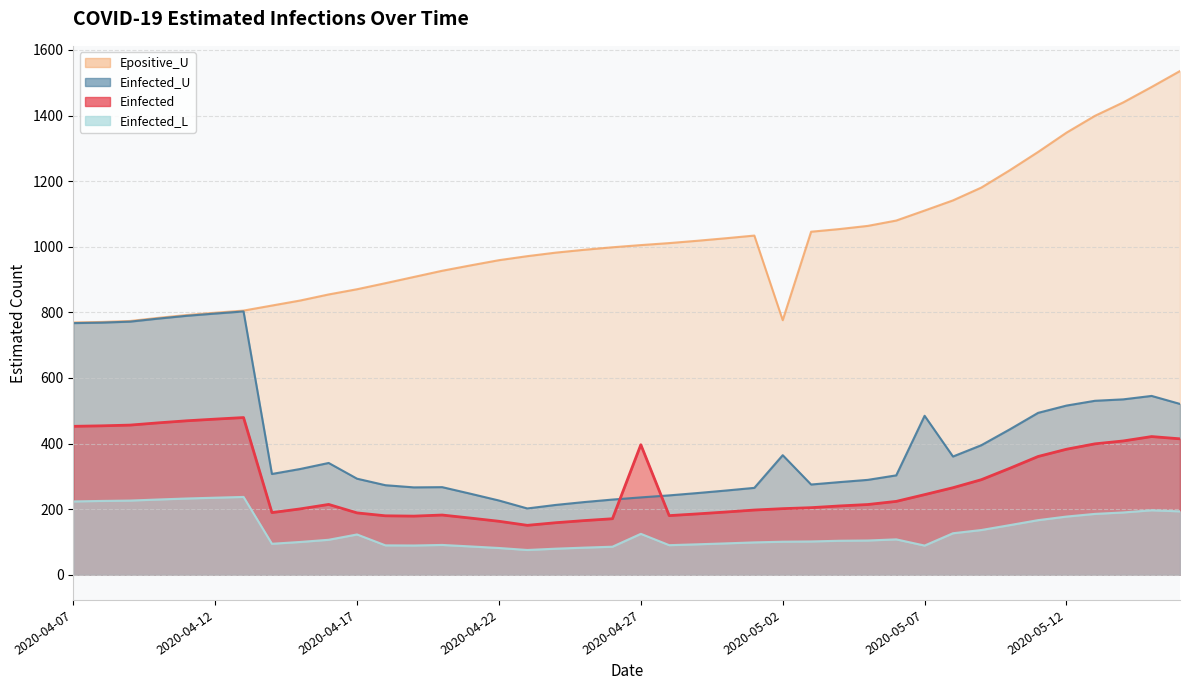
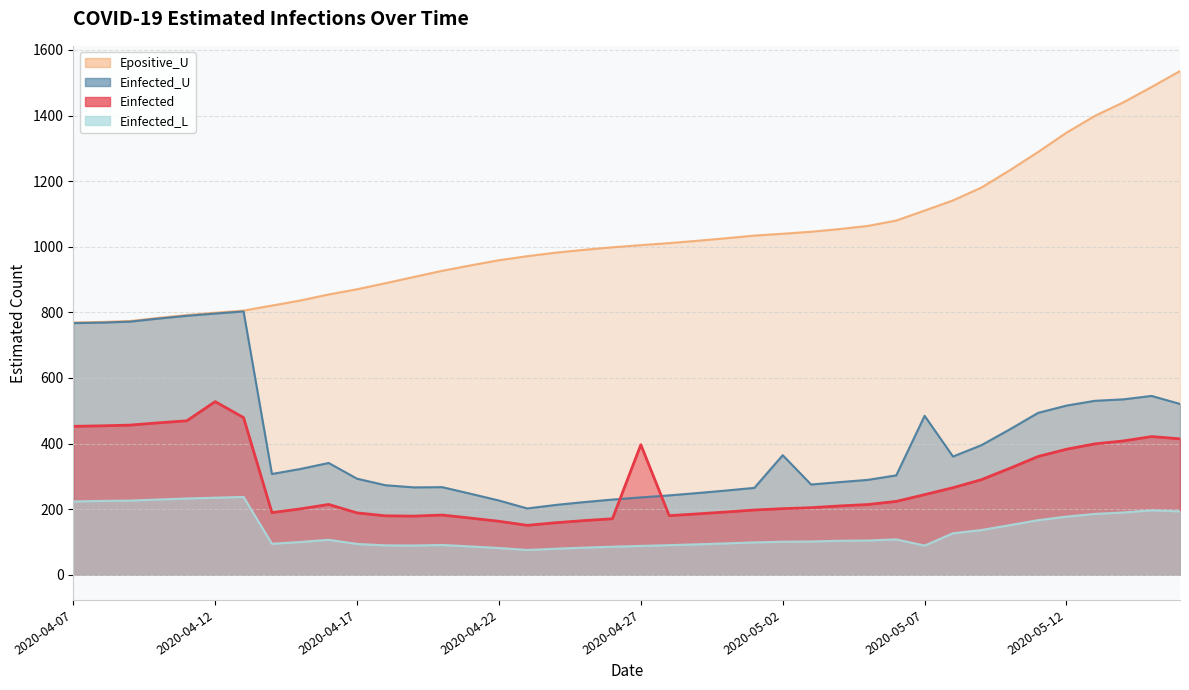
  {
    "Epositive_U": {
      "2020-04-17": 870,
      "2020-04-22": 960,
      "2020-04-27": 1010,
-     "2020-05-02": 780,
+     "2020-05-02": 1040,
      "2020-05-07": 1110,
      "2020-05-12": 1350
    },
    "Einfected_U": {
      "2020-04-17": 290,
      "2020-04-22": 230,
      "2020-04-27": 240,
      "2020-05-02": 360,
      "2020-05-07": 480,
      "2020-05-12": 520
    },
    "Einfected": {
      "2020-04-07": 450,
-     "2020-04-12": 470,
+     "2020-04-12": 530,
      "2020-04-17": 190,
      "2020-04-22": 160,
      "2020-04-27": 400,
      "2020-05-02": 200,
      "2020-05-07": 240,
      "2020-05-12": 380
    },
    "Einfected_L": {
      "2020-04-07": 220,
      "2020-04-12": 230,
-     "2020-04-17": 120,
+     "2020-04-17": 90,
      "2020-04-22": 80,
-     "2020-04-27": 120,
+     "2020-04-27": 90,
      "2020-05-02": 100,
      "2020-05-07": 90,
      "2020-05-12": 180
    }
  }
